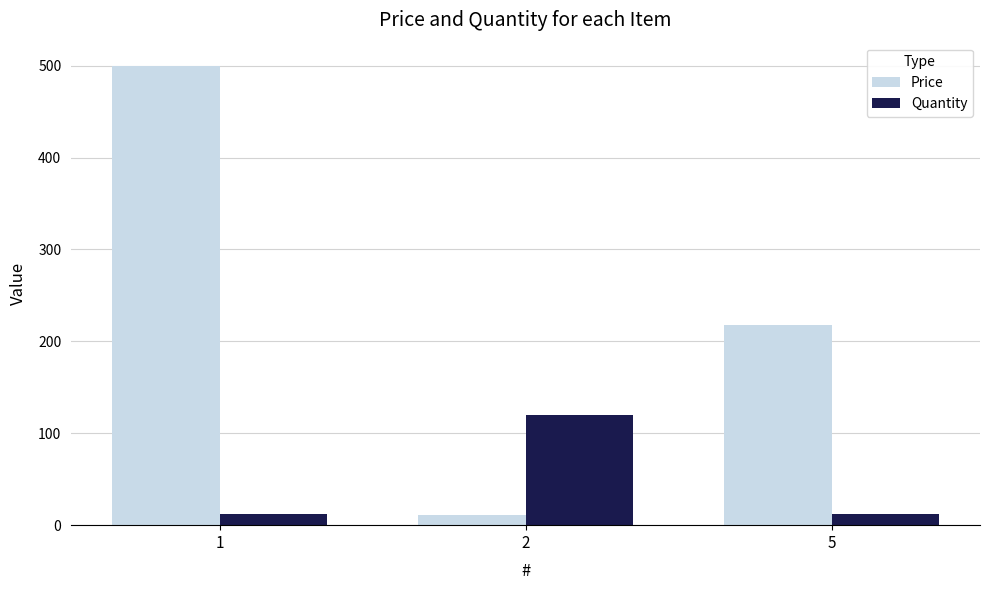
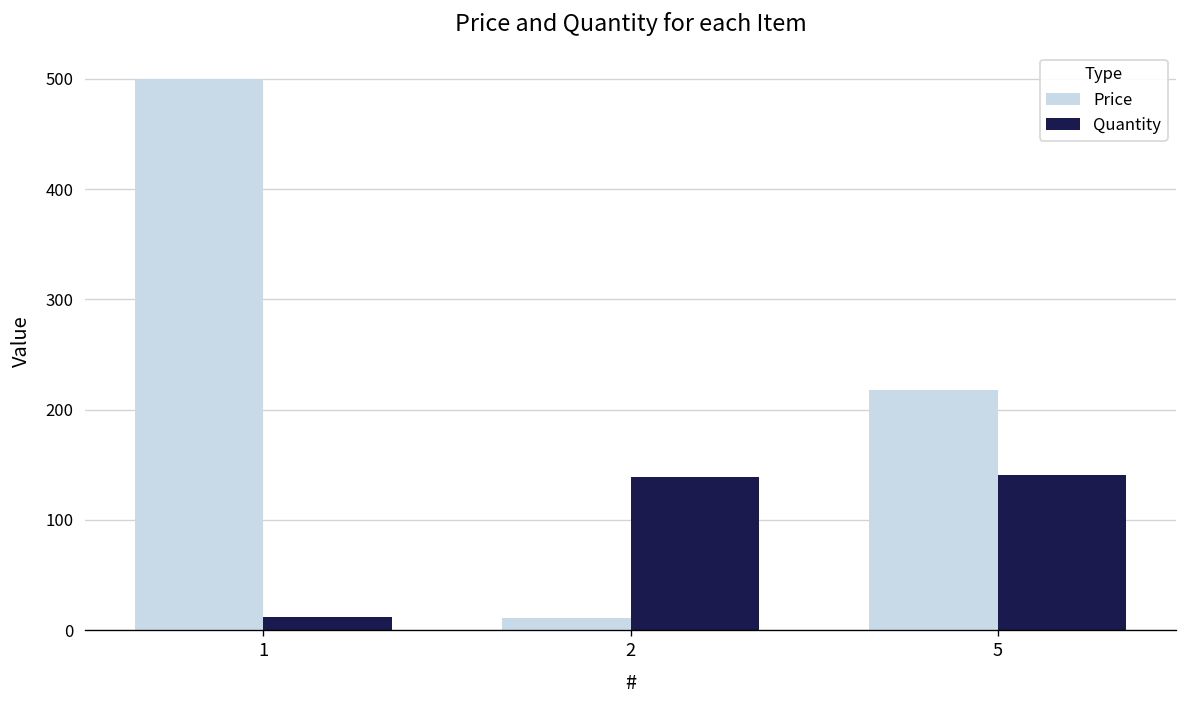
  {
    "Price": {
      "1": 500,
      "2": 10,
      "5": 220
    },
    "Quantity": {
      "1": 10,
-     "2": 120,
-     "5": 10
+     "2": 140,
+     "5": 140
    }
  }
